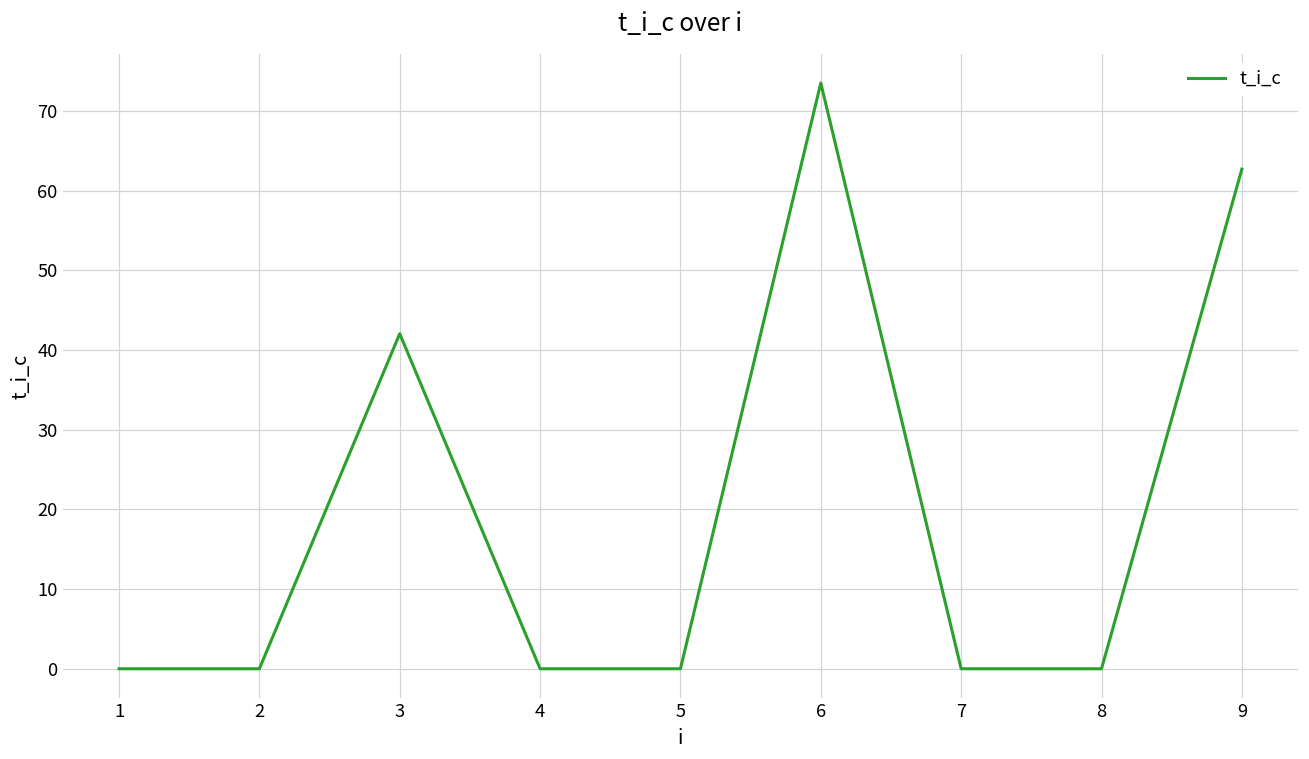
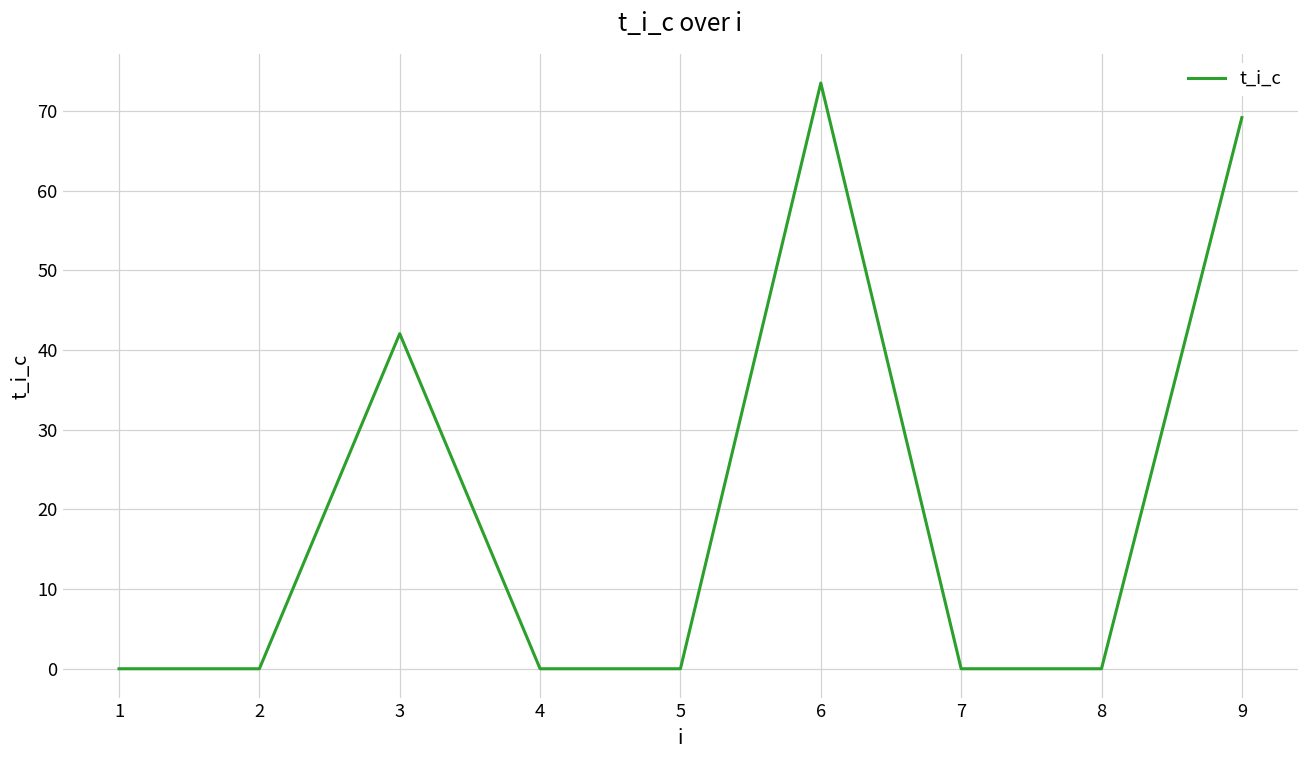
  {
    "1": 0,
    "2": 0,
    "3": 42,
    "4": 0,
    "5": 0,
    "6": 74,
    "7": 0,
    "8": 0,
-   "9": 63
+   "9": 69
  }
